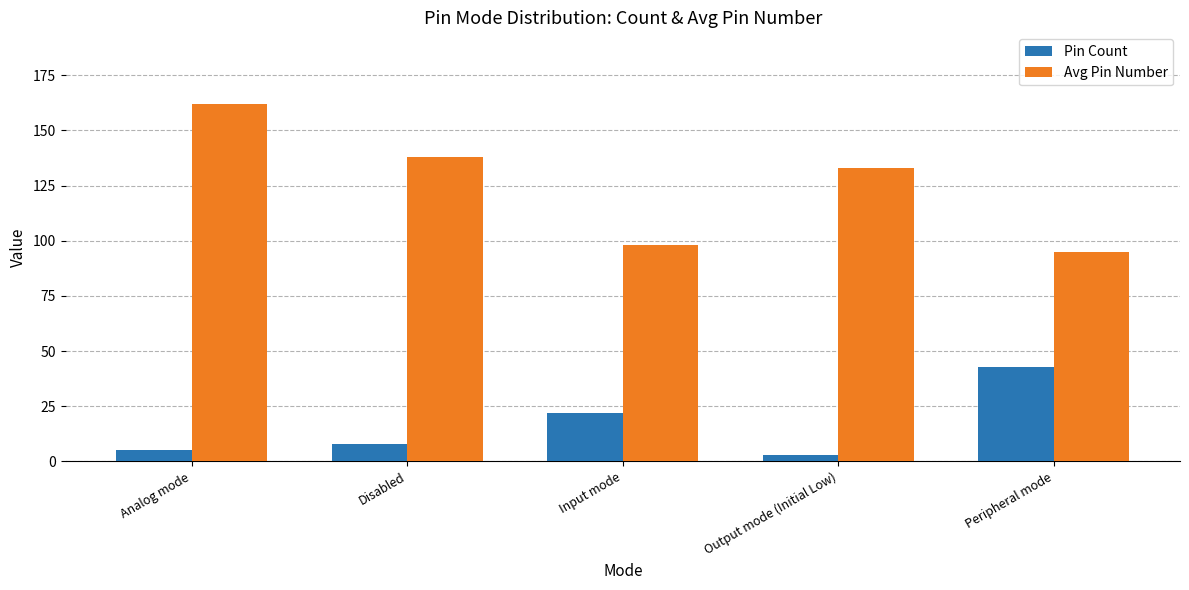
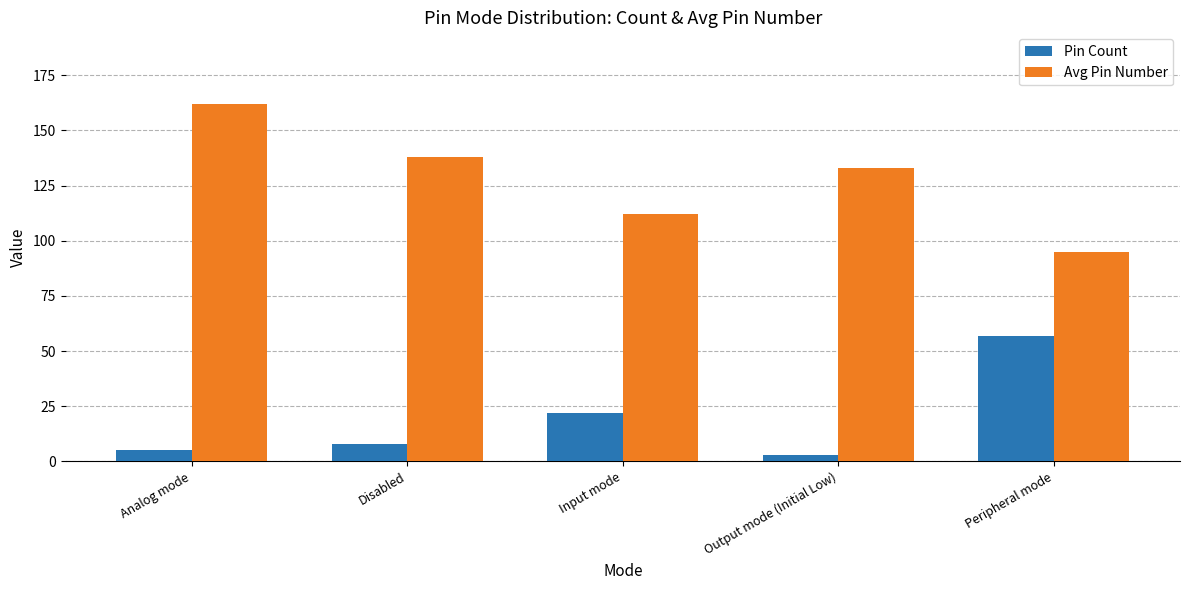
  {
    "Pin Count": {
      "Analog mode": 5,
      "Disabled": 8,
      "Input mode": 22,
      "Output mode (Initial Low)": 3,
-     "Peripheral mode": 43
+     "Peripheral mode": 57
    },
    "Avg Pin Number": {
      "Analog mode": 162,
      "Disabled": 138,
-     "Input mode": 98,
+     "Input mode": 112,
      "Output mode (Initial Low)": 133,
      "Peripheral mode": 95
    }
  }
